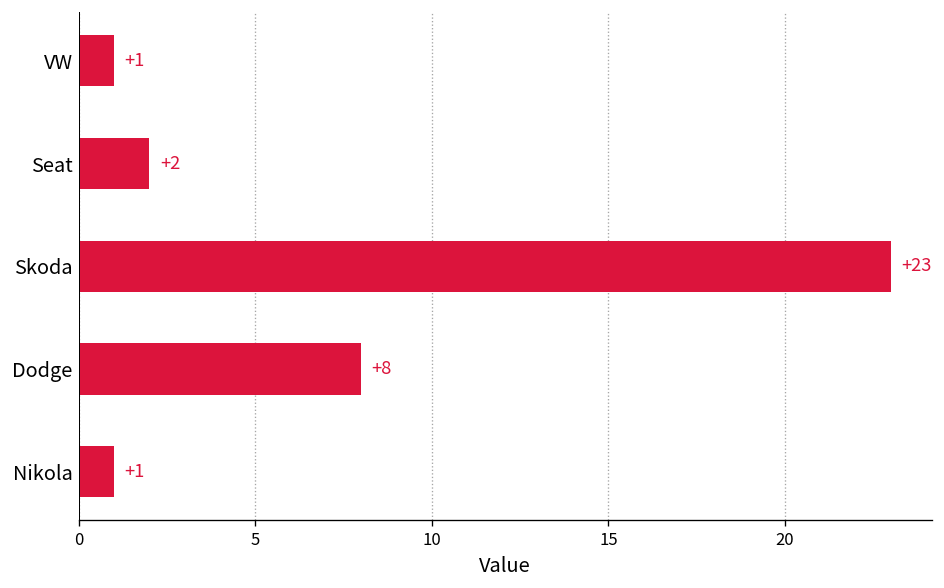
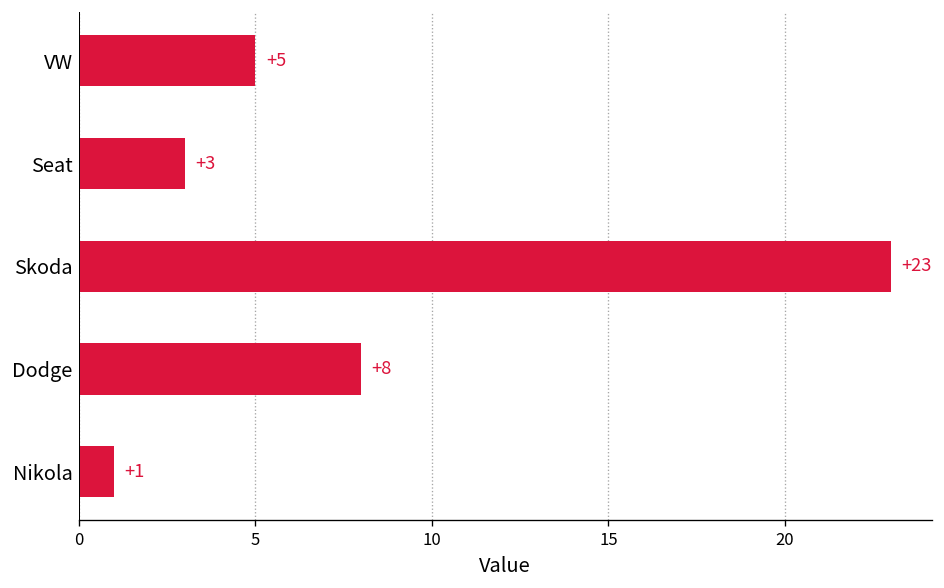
  {
-   "VW": "+1",
-   "Seat": "+2",
+   "VW": "+5",
+   "Seat": "+3",
    "Skoda": "+23",
    "Dodge": "+8",
    "Nikola": "+1"
  }
